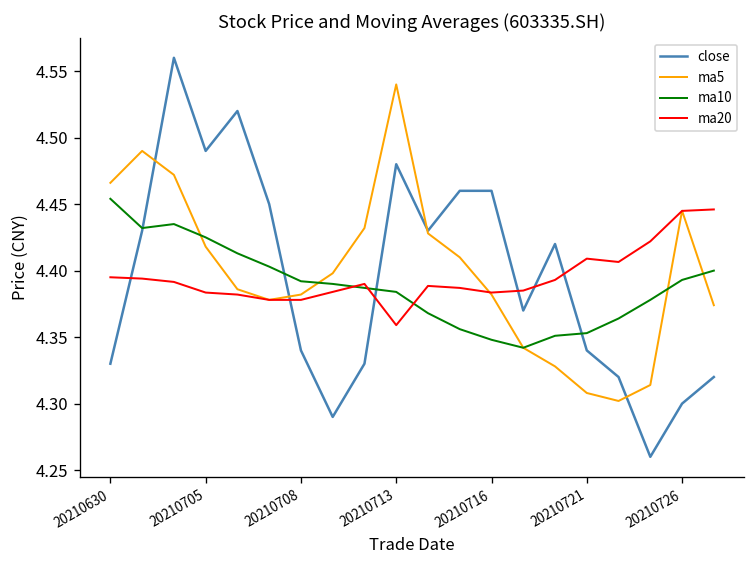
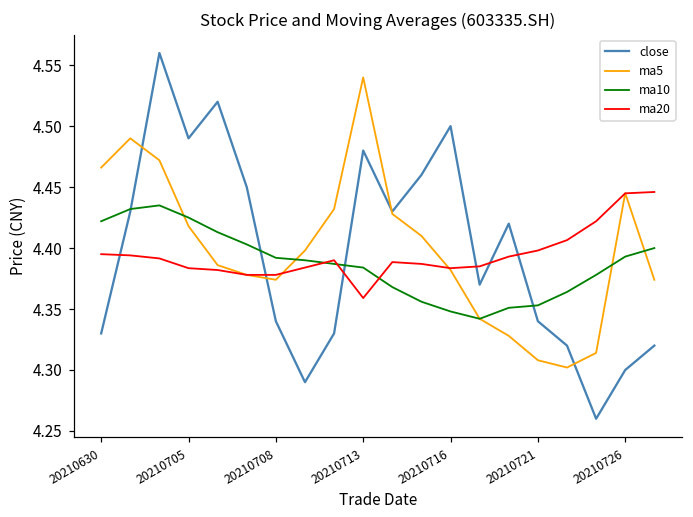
  {
    "close": {
      "20210630": 4.33,
      "20210705": 4.49,
      "20210708": 4.34,
      "20210713": 4.48,
-     "20210716": 4.46,
+     "20210716": 4.50,
      "20210721": 4.34,
      "20210726": 4.30
    },
    "ma5": {
      "20210630": 4.466,
      "20210705": 4.418,
-     "20210708": 4.382,
+     "20210708": 4.374,
      "20210713": 4.540,
      "20210721": 4.308
    },
    "ma10": {
-     "20210630": 4.454,
+     "20210630": 4.422,
      "20210705": 4.425,
      "20210708": 4.392,
      "20210713": 4.384,
      "20210716": 4.348,
      "20210721": 4.353,
      "20210726": 4.393
    },
    "ma20": {
      "20210630": 4.395,
      "20210705": 4.384,
      "20210708": 4.378,
      "20210713": 4.359,
-     "20210721": 4.409
+     "20210721": 4.398
    }
  }
